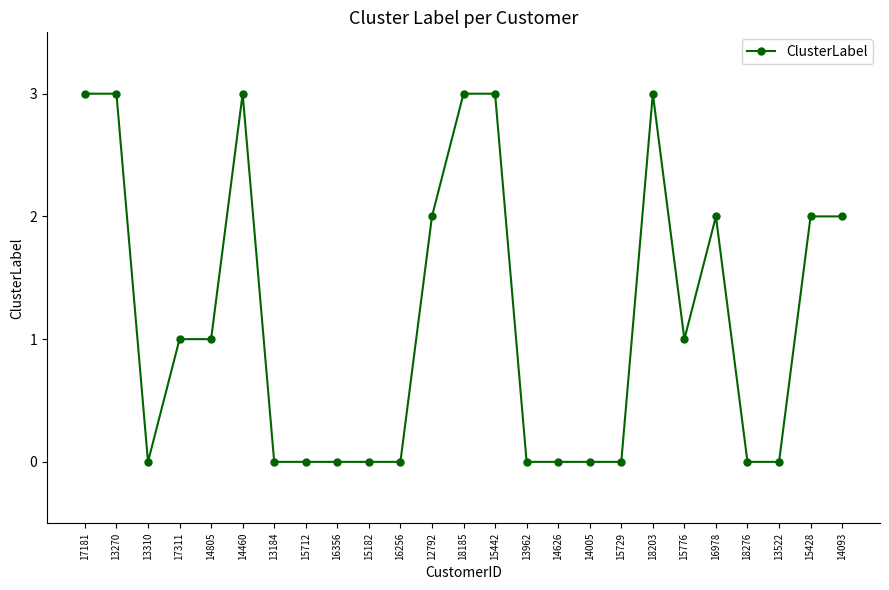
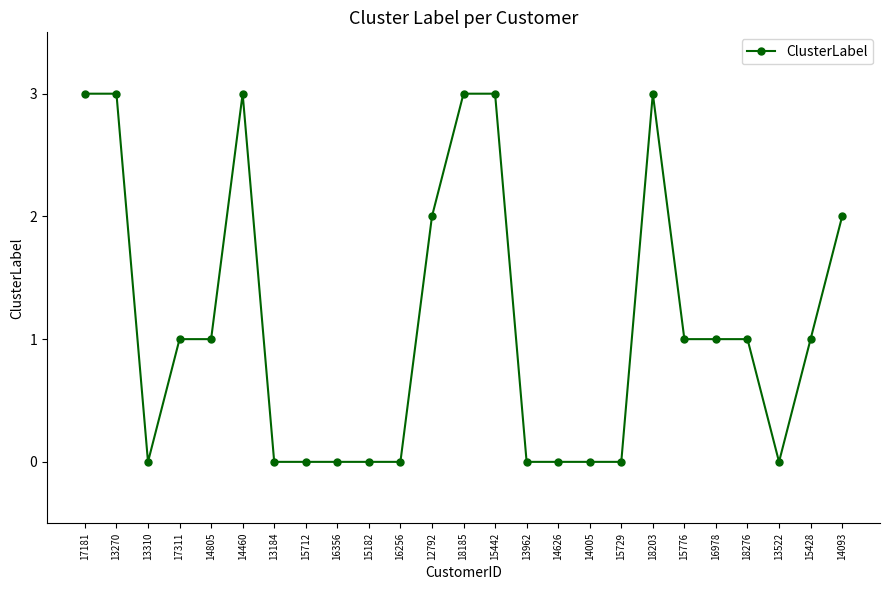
  {
    "17181": 3,
    "13270": 3,
    "13310": 0,
    "17311": 1,
    "14805": 1,
    "14460": 3,
    "13184": 0,
    "15712": 0,
    "16356": 0,
    "15182": 0,
    "16256": 0,
    "12792": 2,
    "18185": 3,
    "15442": 3,
    "13962": 0,
    "14626": 0,
    "14005": 0,
    "15729": 0,
    "18203": 3,
    "15776": 1,
-   "16978": 2,
-   "18276": 0,
+   "16978": 1,
+   "18276": 1,
    "13522": 0,
-   "15428": 2,
+   "15428": 1,
    "14093": 2
  }
